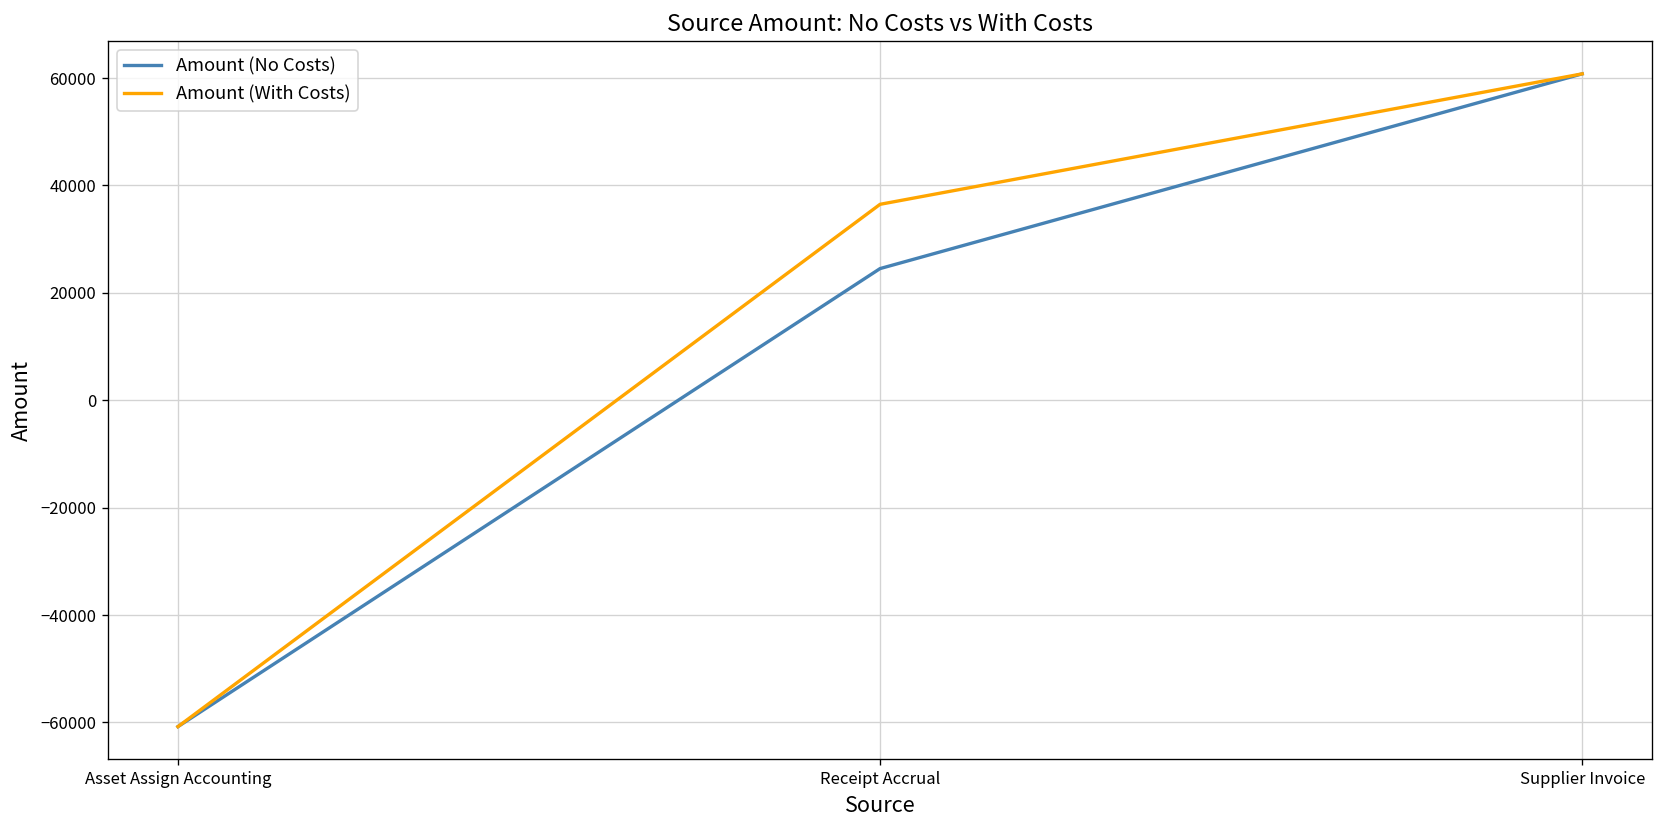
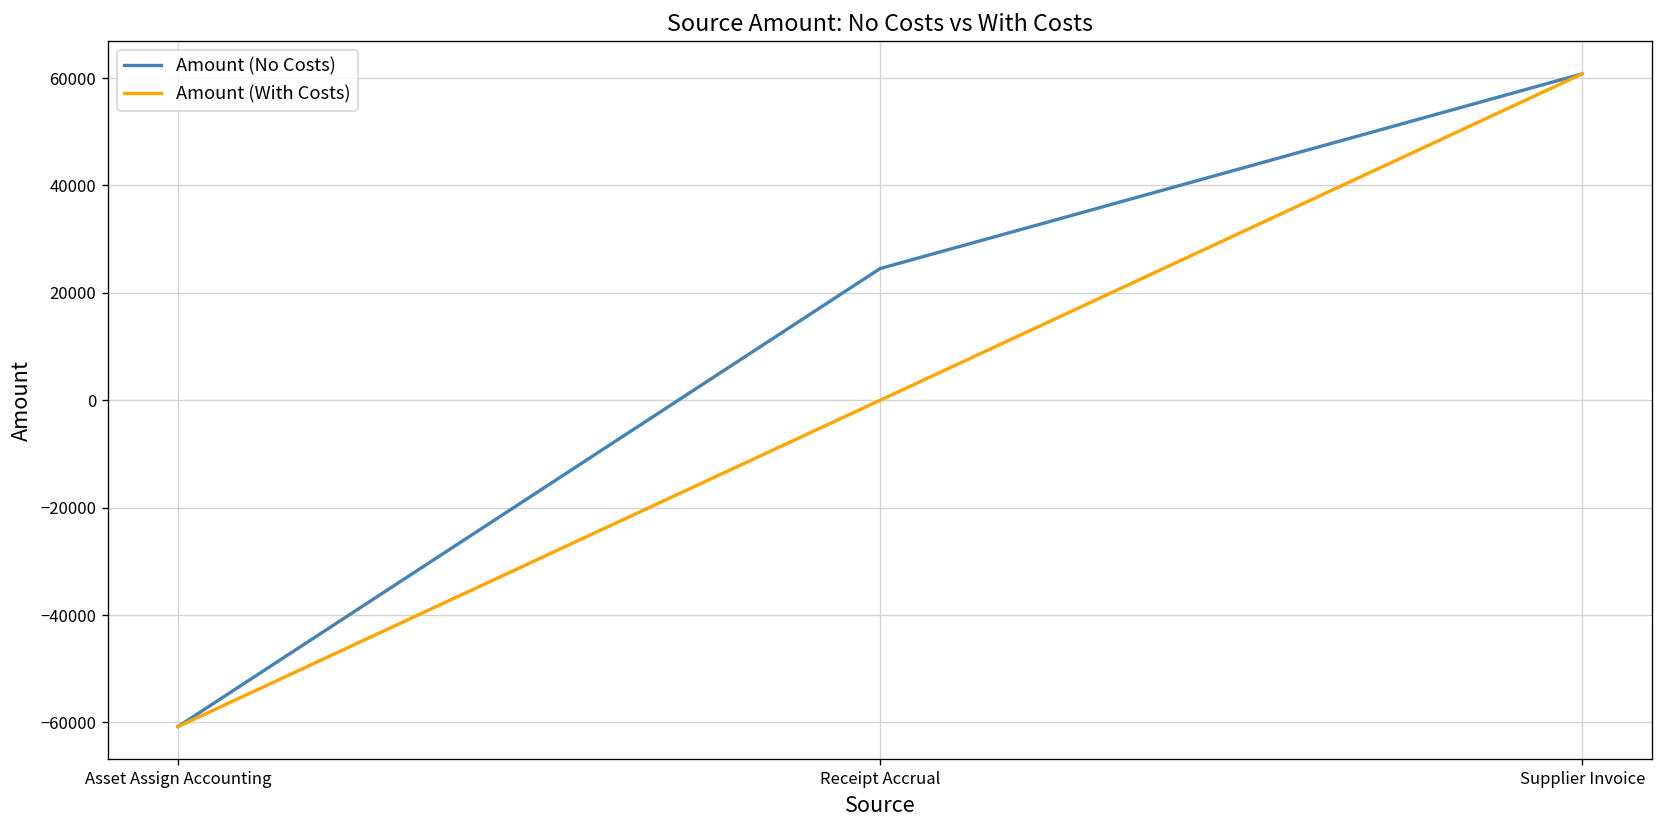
  {
    "Amount (No Costs)": {
      "Receipt Accrual": 25000
    },
    "Amount (With Costs)": {
-     "Receipt Accrual": 36000
+     "Receipt Accrual": 0
    }
  }
